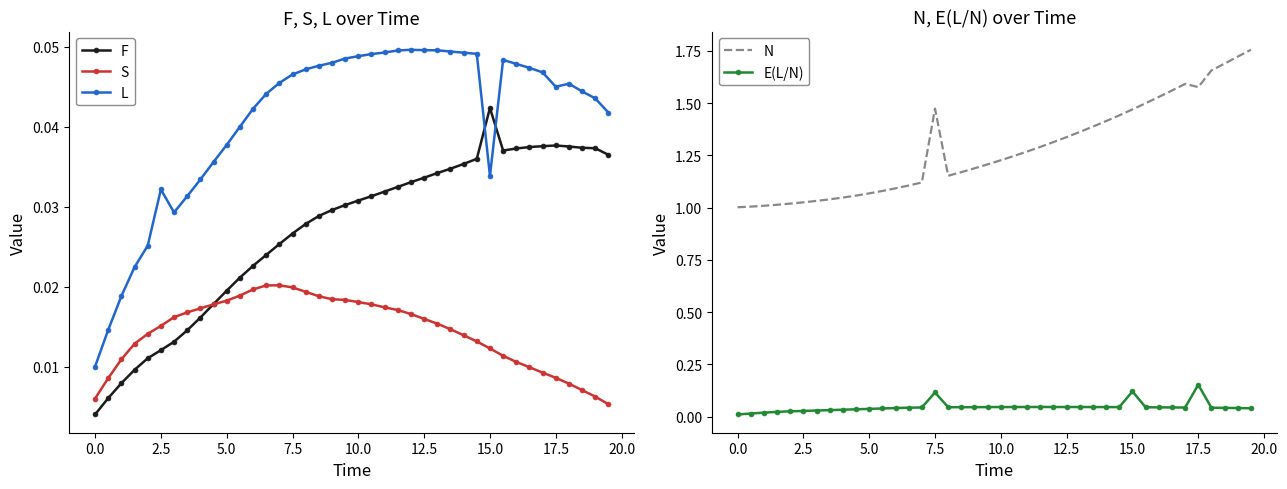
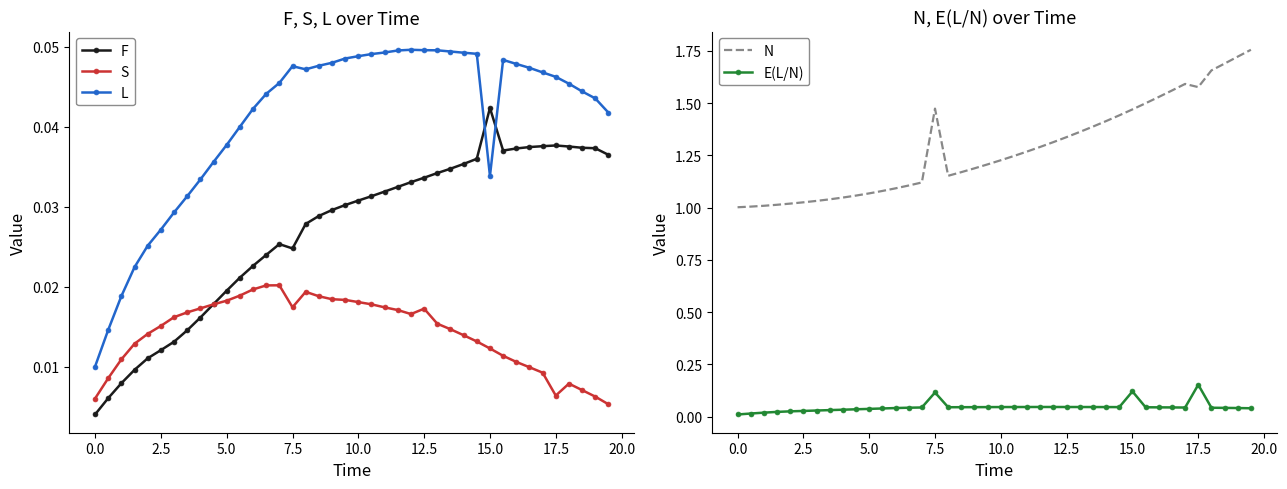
  {
    "F, S, L over Time": {
      "F": {
        "0.0": 0.004,
        "2.5": 0.012,
        "5.0": 0.019,
-       "7.5": 0.027,
+       "7.5": 0.025,
        "10.0": 0.031,
        "12.5": 0.034,
        "15.0": 0.042,
        "17.5": 0.038
      },
      "S": {
        "0.0": 0.006,
        "2.5": 0.015,
        "5.0": 0.018,
-       "7.5": 0.020,
+       "7.5": 0.017,
        "10.0": 0.018,
-       "12.5": 0.016,
+       "12.5": 0.017,
        "15.0": 0.012,
-       "17.5": 0.009
+       "17.5": 0.006
      },
      "L": {
        "0.0": 0.010,
-       "2.5": 0.032,
+       "2.5": 0.027,
        "5.0": 0.038,
-       "7.5": 0.047,
+       "7.5": 0.048,
        "10.0": 0.049,
        "12.5": 0.050,
        "15.0": 0.034,
-       "17.5": 0.045
+       "17.5": 0.046
      }
    },
    "N, E(L/N) over Time": {
      "N": {
        "0.0": 1.00,
        "2.5": 1.03,
        "5.0": 1.07,
        "7.5": 1.47,
        "10.0": 1.23,
        "12.5": 1.34,
        "15.0": 1.47,
        "17.5": 1.58
      },
      "E(L/N)": {
        "0.0": 0.01,
        "2.5": 0.03,
        "5.0": 0.04,
        "7.5": 0.12,
        "10.0": 0.05,
        "12.5": 0.05,
        "15.0": 0.12,
        "17.5": 0.15
      }
    }
  }
